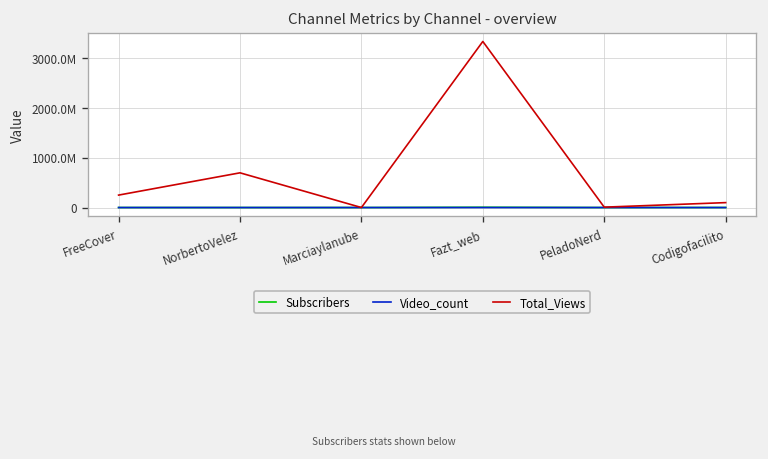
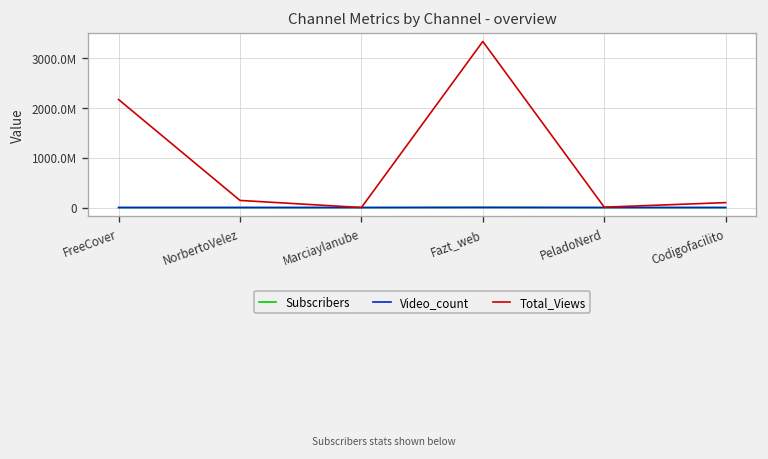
  {
    "Total_Views": {
-     "FreeCover": 200000000,
-     "NorbertoVelez": 700000000,
+     "FreeCover": 2200000000,
+     "NorbertoVelez": 100000000,
      "Fazt_web": 3300000000,
      "Codigofacilito": 100000000
    }
  }
